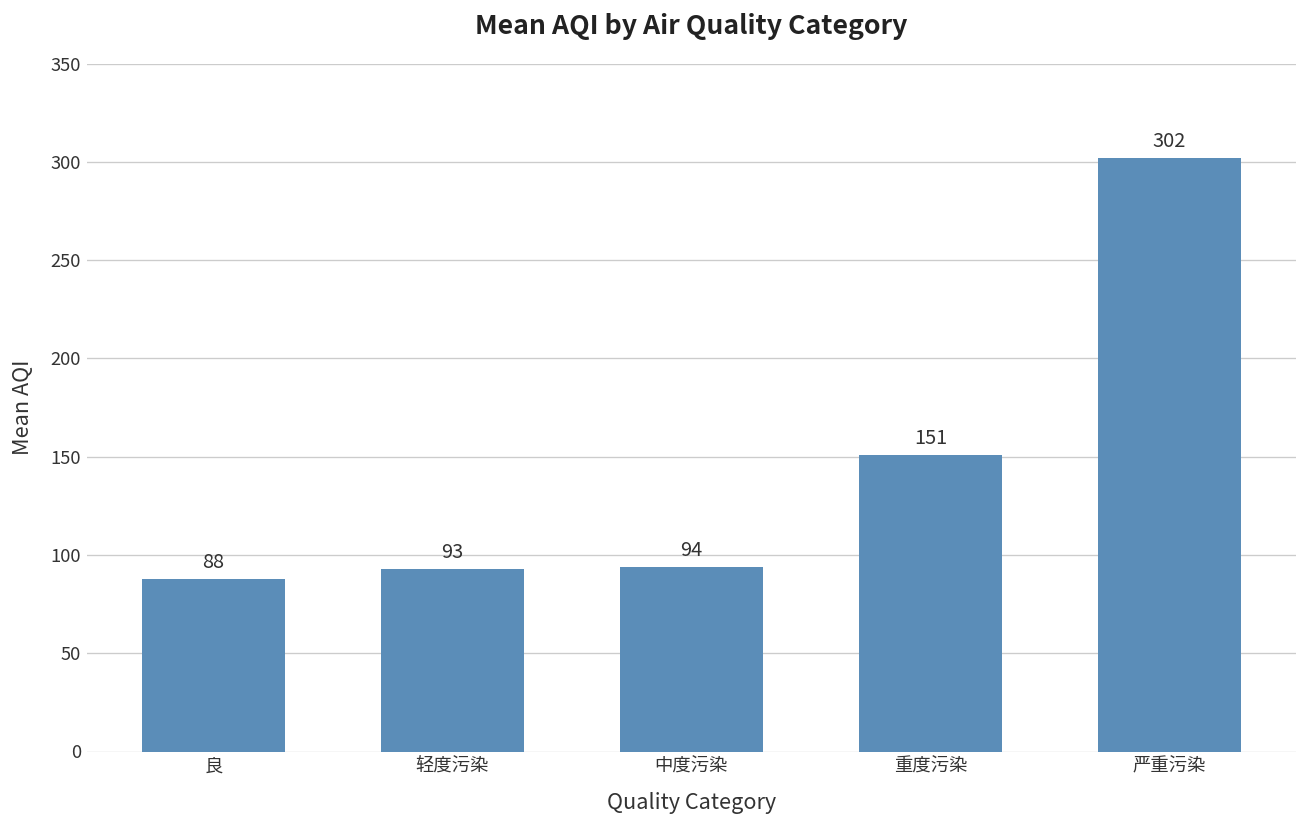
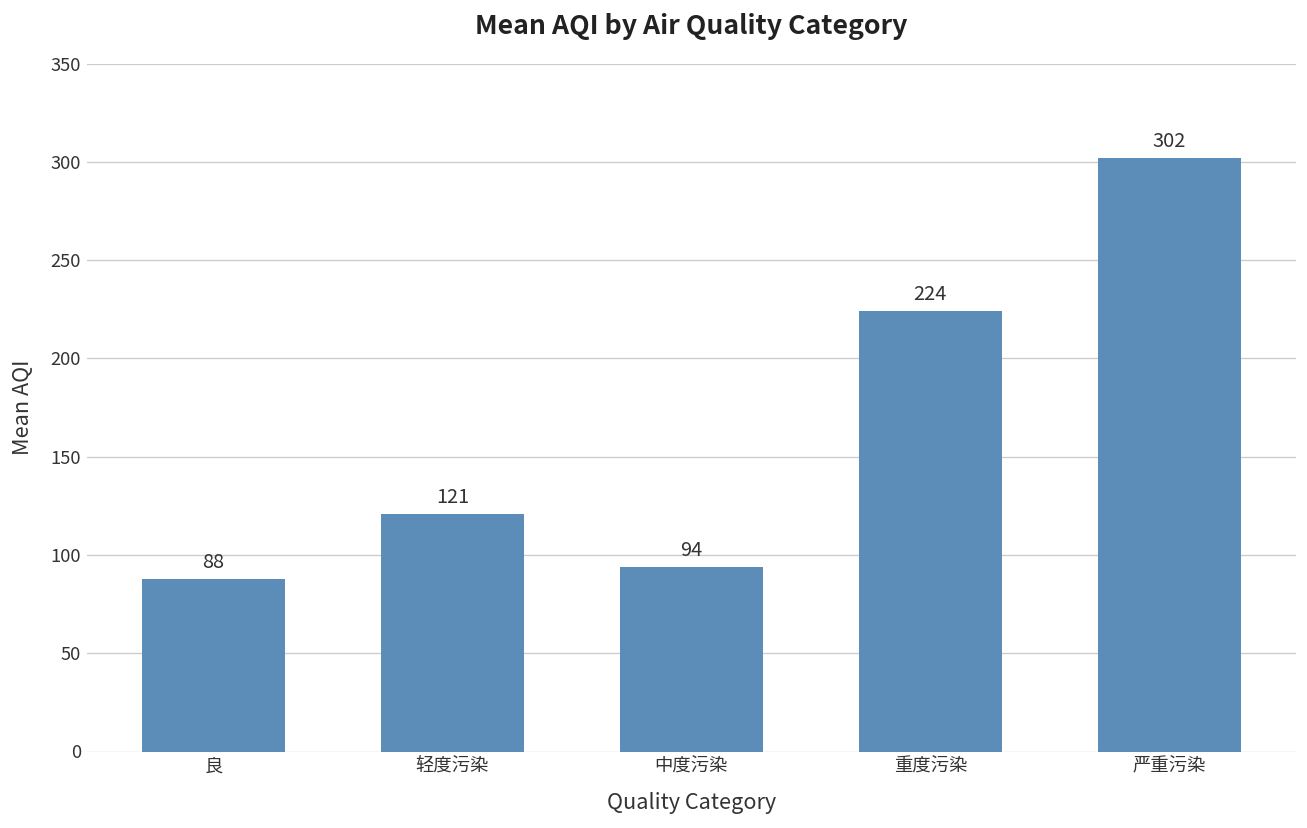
  {
    "良": 88,
-   "轻度污染": 93,
+   "轻度污染": 121,
    "中度污染": 94,
-   "重度污染": 151,
+   "重度污染": 224,
    "严重污染": 302
  }
